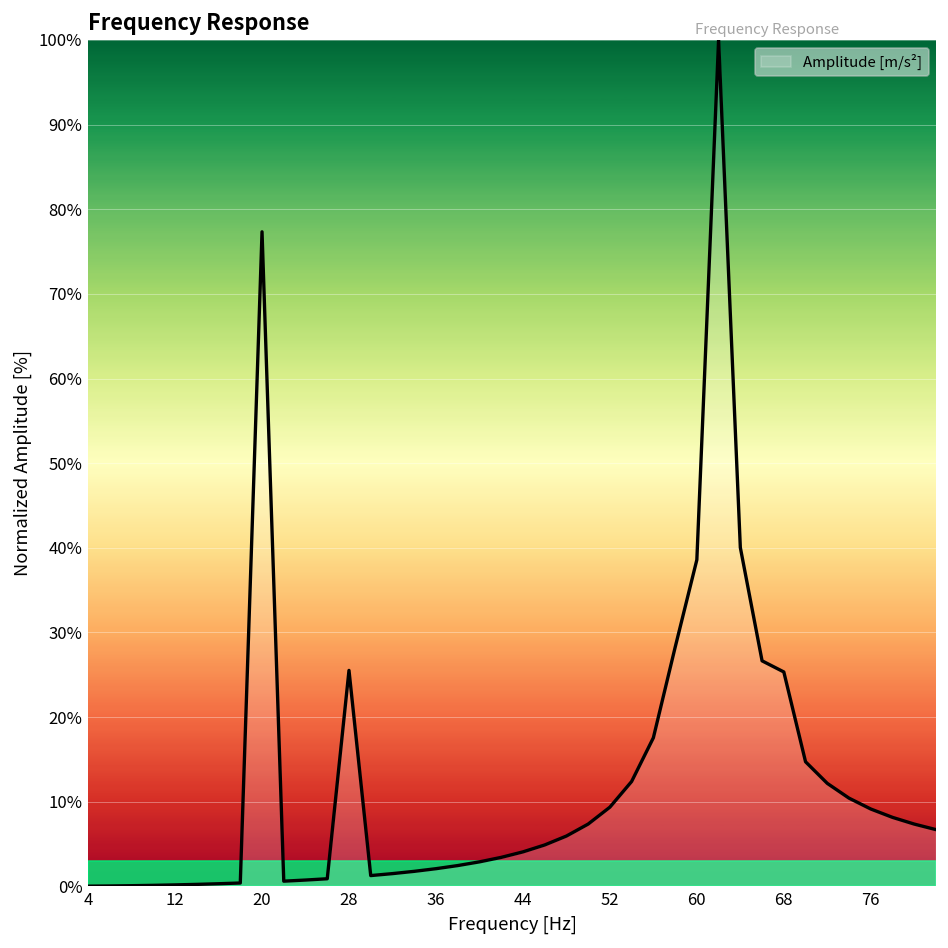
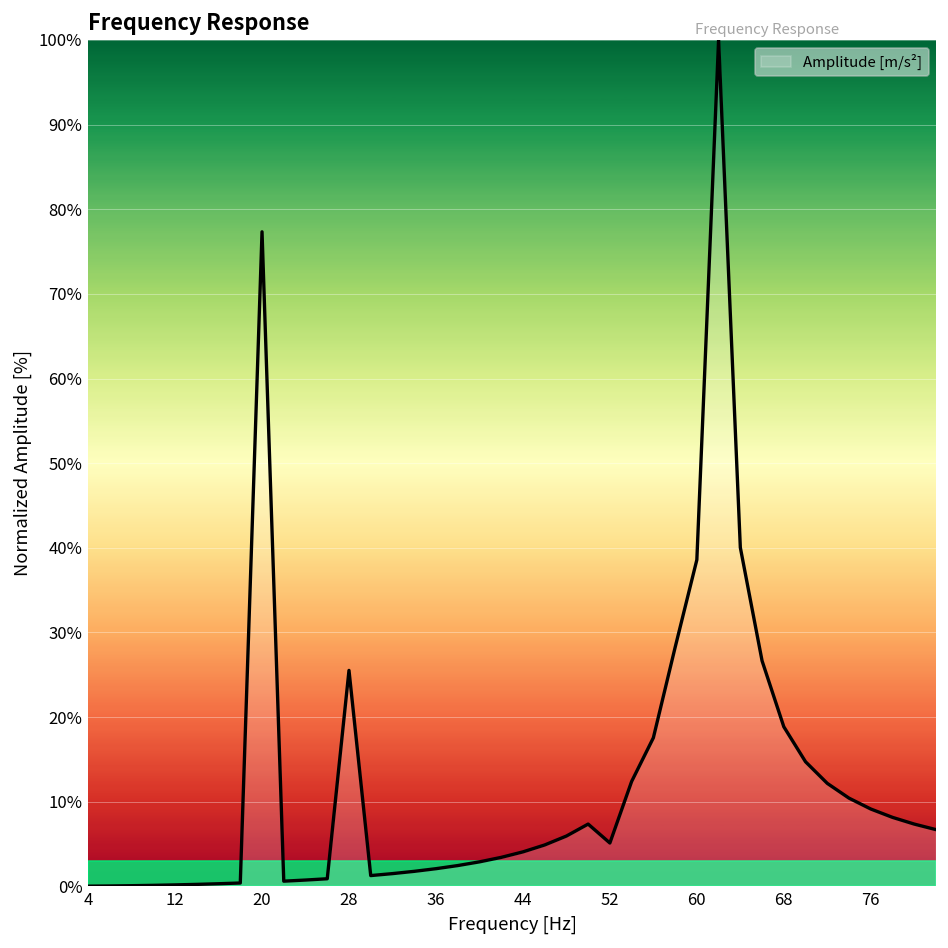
  {
    "20": "77%",
    "28": "26%",
    "44": "4%",
-   "52": "9%",
+   "52": "5%",
    "60": "39%",
-   "68": "25%",
+   "68": "19%",
    "76": "9%"
  }
